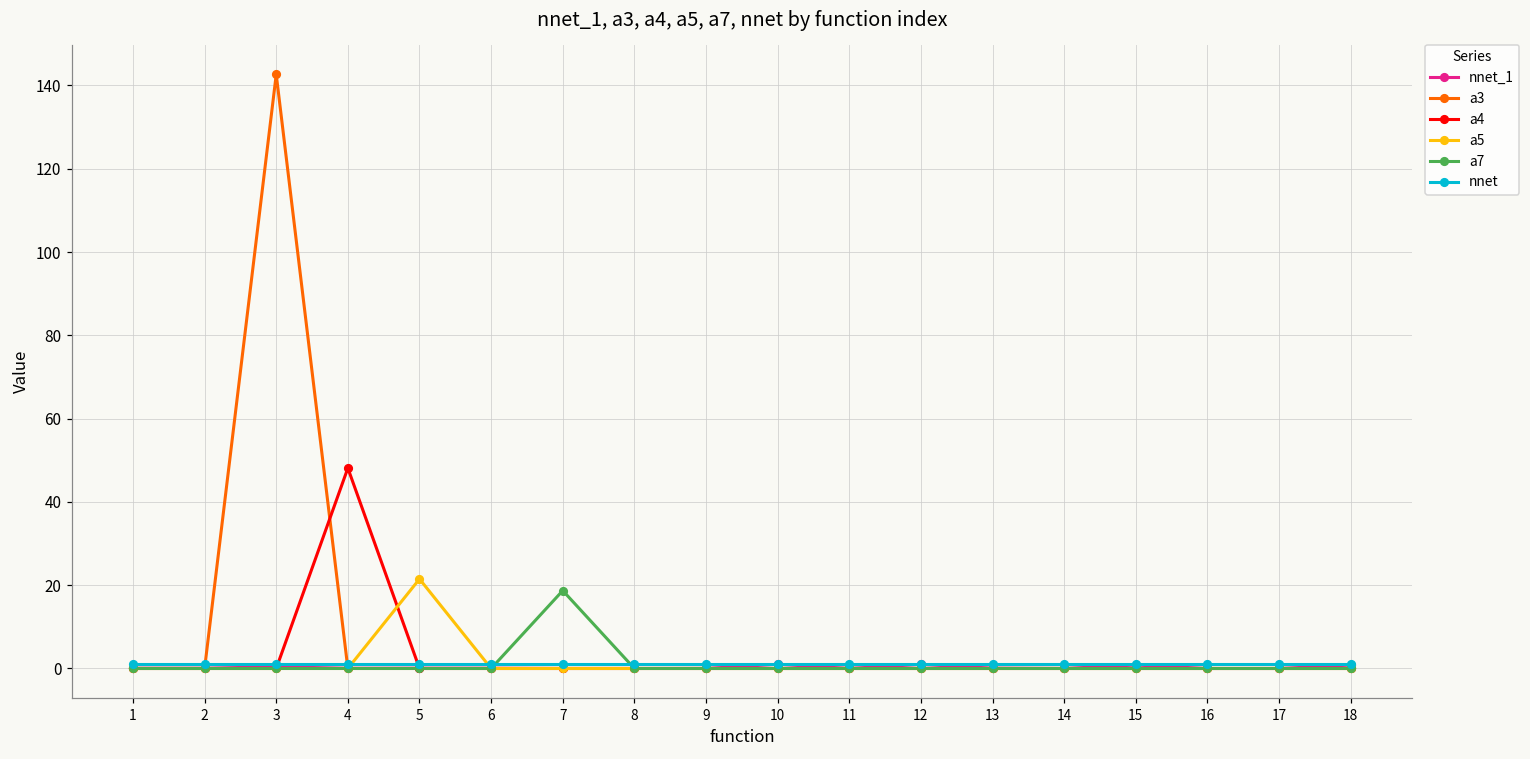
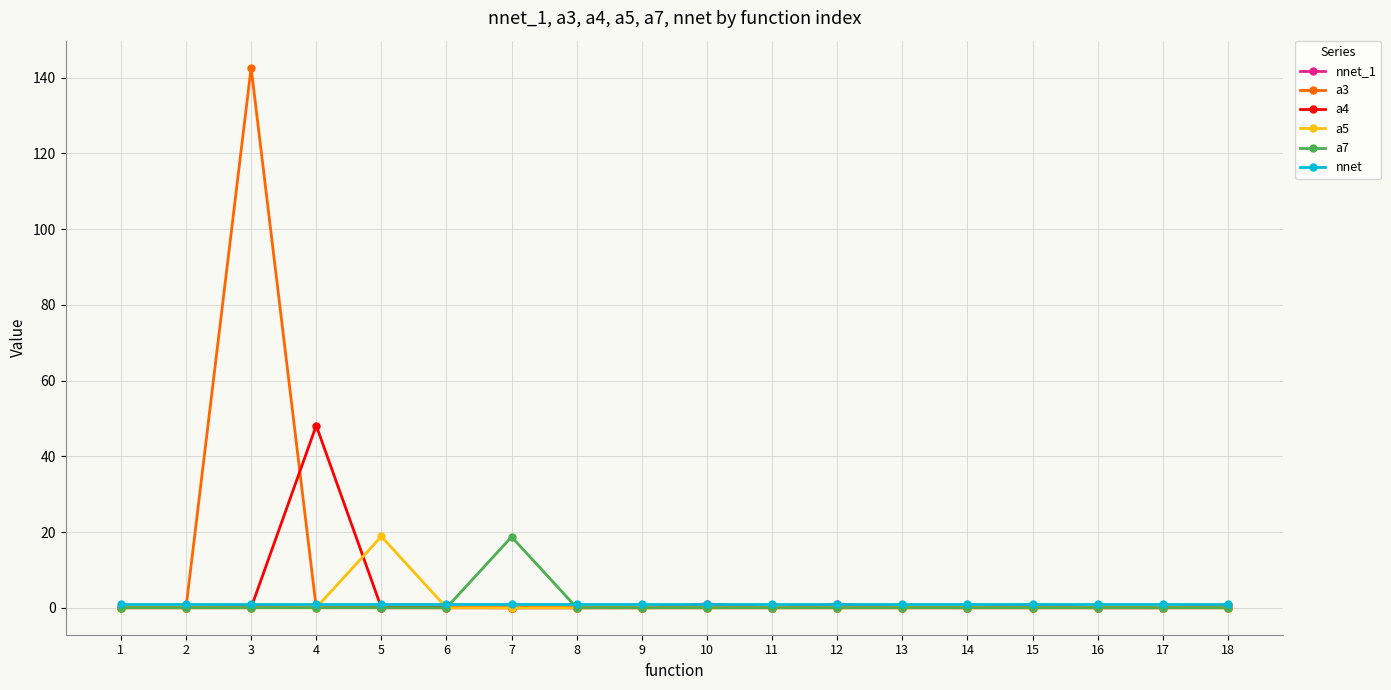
  {
    "a3": {
      "3": 143
    },
    "a4": {
      "4": 48
    },
    "a5": {
-     "5": 21
+     "5": 19
    },
    "a7": {
      "7": 19
    },
    "nnet": {
      "1": 1,
      "2": 1,
      "4": 1,
      "5": 1,
      "6": 1,
      "7": 1,
      "8": 1,
      "9": 1,
      "11": 1,
      "13": 1,
      "14": 1,
      "16": 1,
      "17": 1
    }
  }
